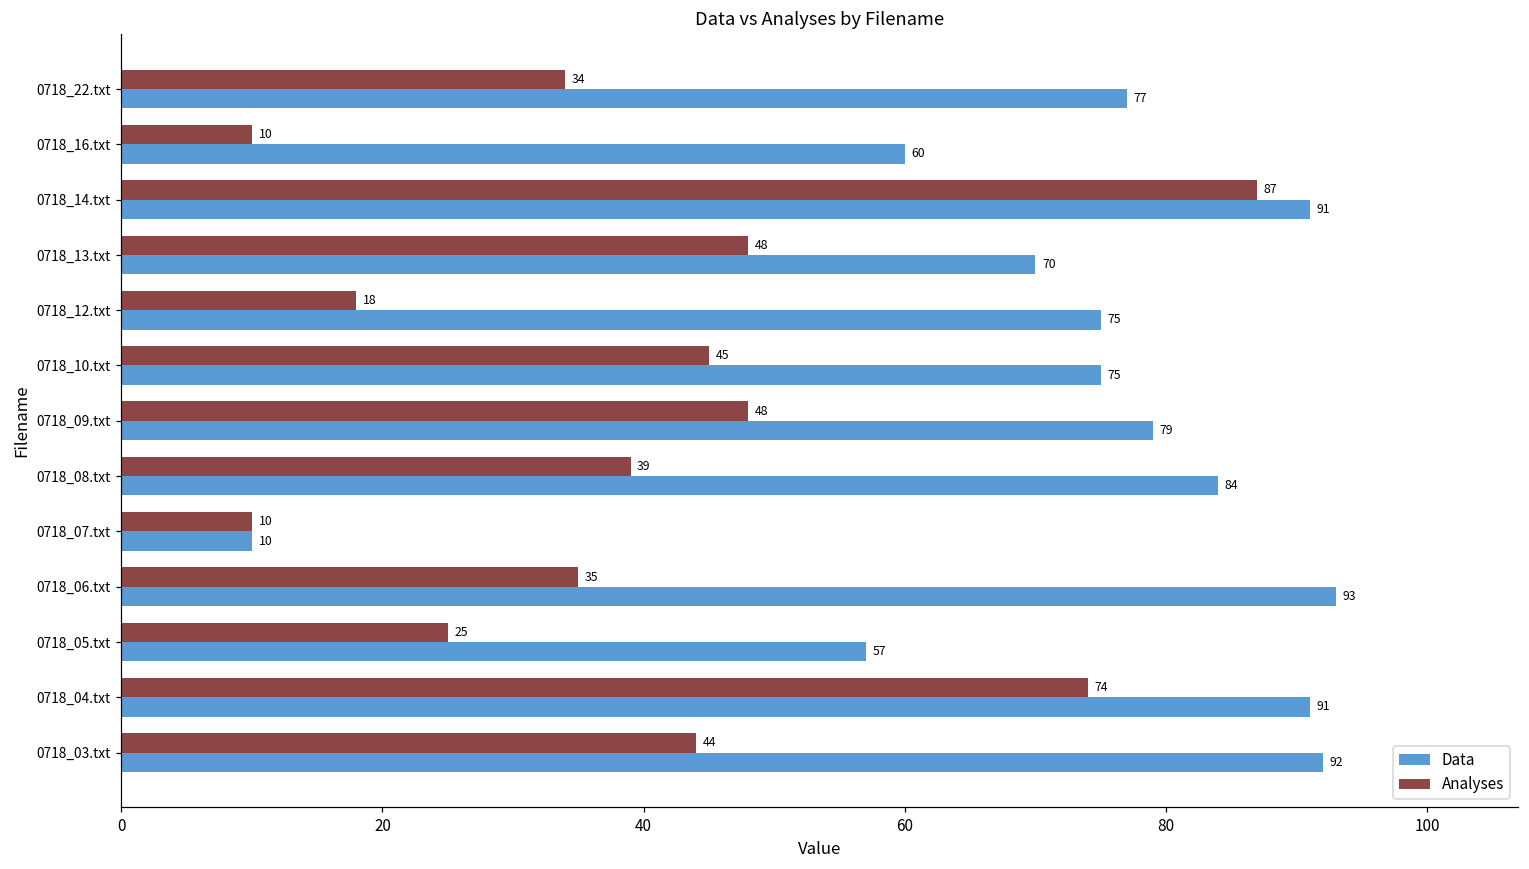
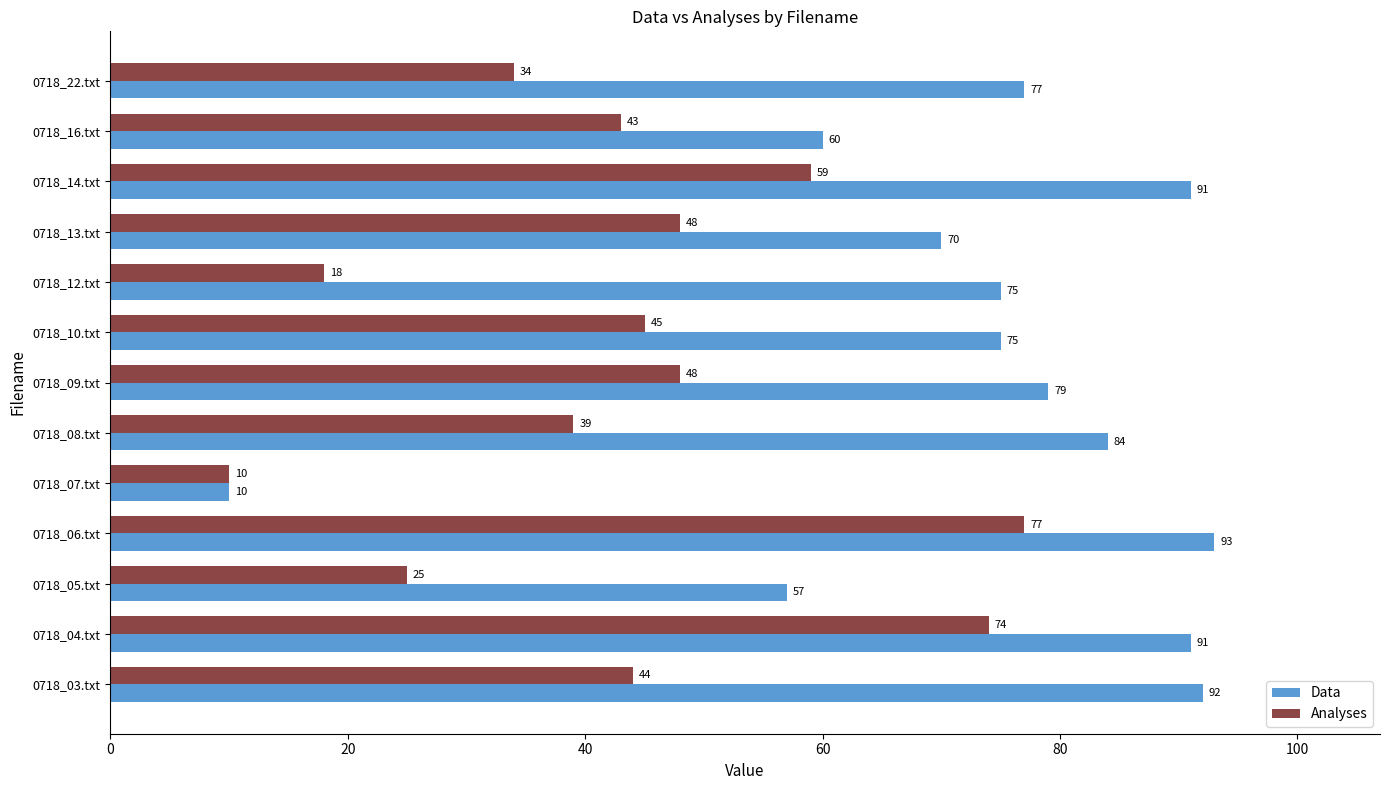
  {
    "Data": {
      "0718_22.txt": 77,
      "0718_16.txt": 60,
      "0718_14.txt": 91,
      "0718_13.txt": 70,
      "0718_12.txt": 75,
      "0718_10.txt": 75,
      "0718_09.txt": 79,
      "0718_08.txt": 84,
      "0718_07.txt": 10,
      "0718_06.txt": 93,
      "0718_05.txt": 57,
      "0718_04.txt": 91,
      "0718_03.txt": 92
    },
    "Analyses": {
      "0718_22.txt": 34,
-     "0718_16.txt": 10,
-     "0718_14.txt": 87,
+     "0718_16.txt": 43,
+     "0718_14.txt": 59,
      "0718_13.txt": 48,
      "0718_12.txt": 18,
      "0718_10.txt": 45,
      "0718_09.txt": 48,
      "0718_08.txt": 39,
      "0718_07.txt": 10,
-     "0718_06.txt": 35,
+     "0718_06.txt": 77,
      "0718_05.txt": 25,
      "0718_04.txt": 74,
      "0718_03.txt": 44
    }
  }
